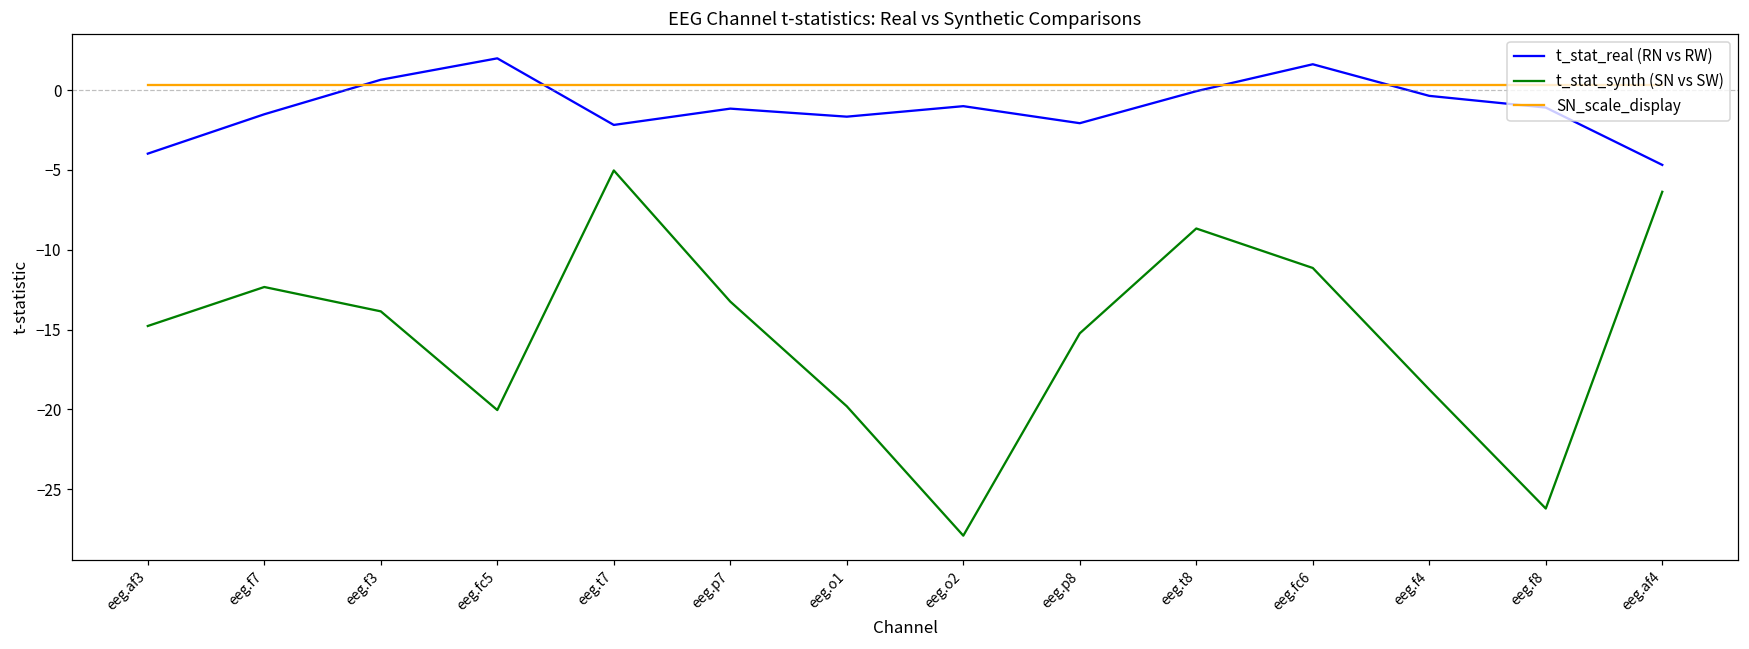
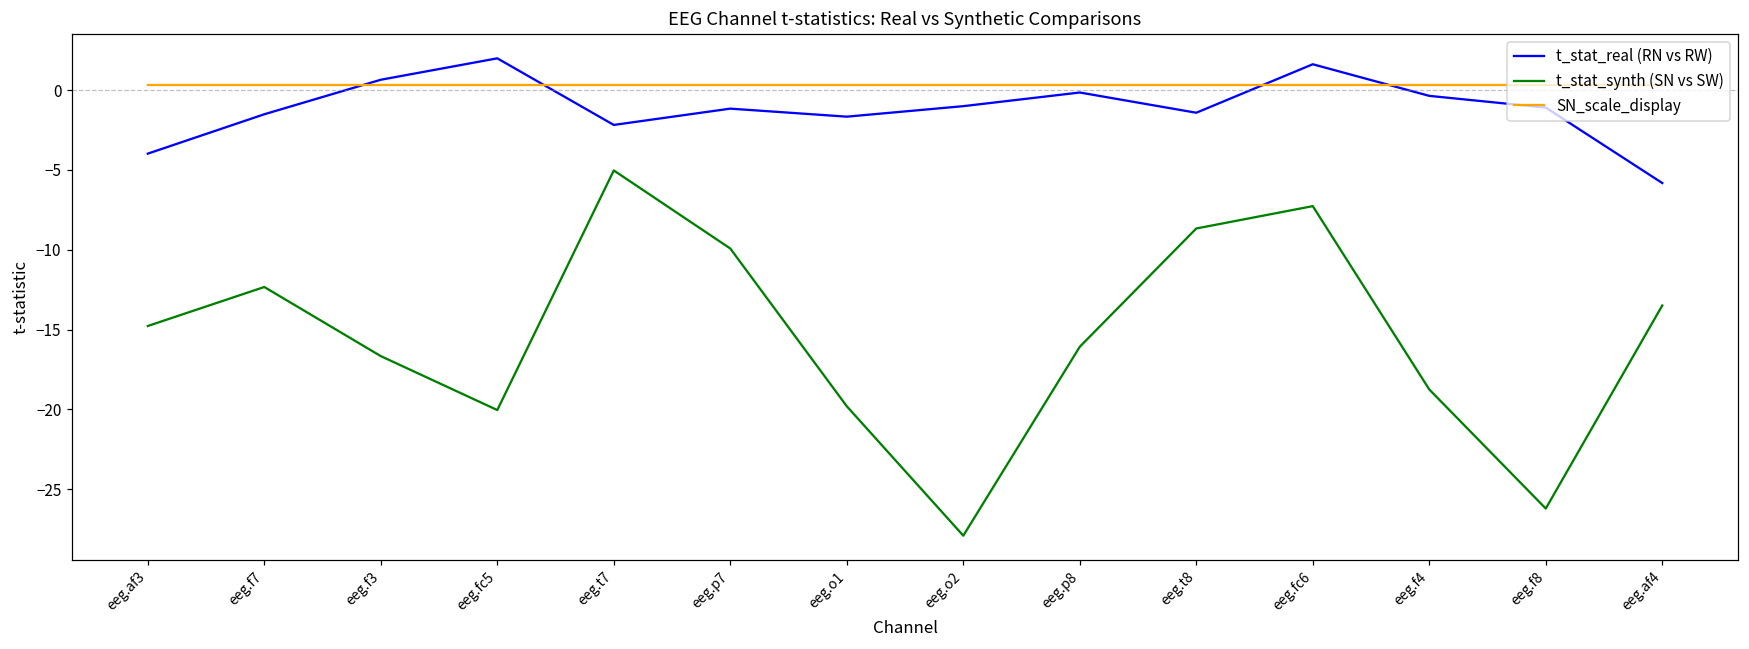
  {
    "t_stat_real (RN vs RW)": {
      "eeg.af3": -4.0,
      "eeg.f7": -1.5,
      "eeg.f3": 0.6,
      "eeg.fc5": 2.0,
      "eeg.t7": -2.2,
      "eeg.p7": -1.2,
      "eeg.o1": -1.7,
      "eeg.o2": -1.0,
-     "eeg.p8": -2.1,
-     "eeg.t8": -0.1,
+     "eeg.p8": -0.2,
+     "eeg.t8": -1.4,
      "eeg.fc6": 1.6,
      "eeg.f4": -0.4,
-     "eeg.af4": -4.7
+     "eeg.af4": -5.8
    },
    "t_stat_synth (SN vs SW)": {
      "eeg.af3": -14.8,
      "eeg.f7": -12.3,
-     "eeg.f3": -13.9,
+     "eeg.f3": -16.7,
      "eeg.fc5": -20.0,
      "eeg.t7": -5.0,
-     "eeg.p7": -13.3,
+     "eeg.p7": -9.9,
      "eeg.o1": -19.8,
      "eeg.o2": -27.9,
-     "eeg.p8": -15.2,
+     "eeg.p8": -16.1,
      "eeg.t8": -8.7,
-     "eeg.fc6": -11.1,
+     "eeg.fc6": -7.3,
      "eeg.f4": -18.8,
      "eeg.f8": -26.2,
-     "eeg.af4": -6.4
+     "eeg.af4": -13.5
    },
    "SN_scale_display": {
      "eeg.af3": 0.3,
      "eeg.f7": 0.3,
      "eeg.f3": 0.3,
      "eeg.fc5": 0.3,
      "eeg.t7": 0.3,
      "eeg.p7": 0.3,
      "eeg.o1": 0.3,
      "eeg.o2": 0.3,
      "eeg.p8": 0.3,
      "eeg.t8": 0.3,
      "eeg.fc6": 0.3,
      "eeg.f4": 0.3
    }
  }
